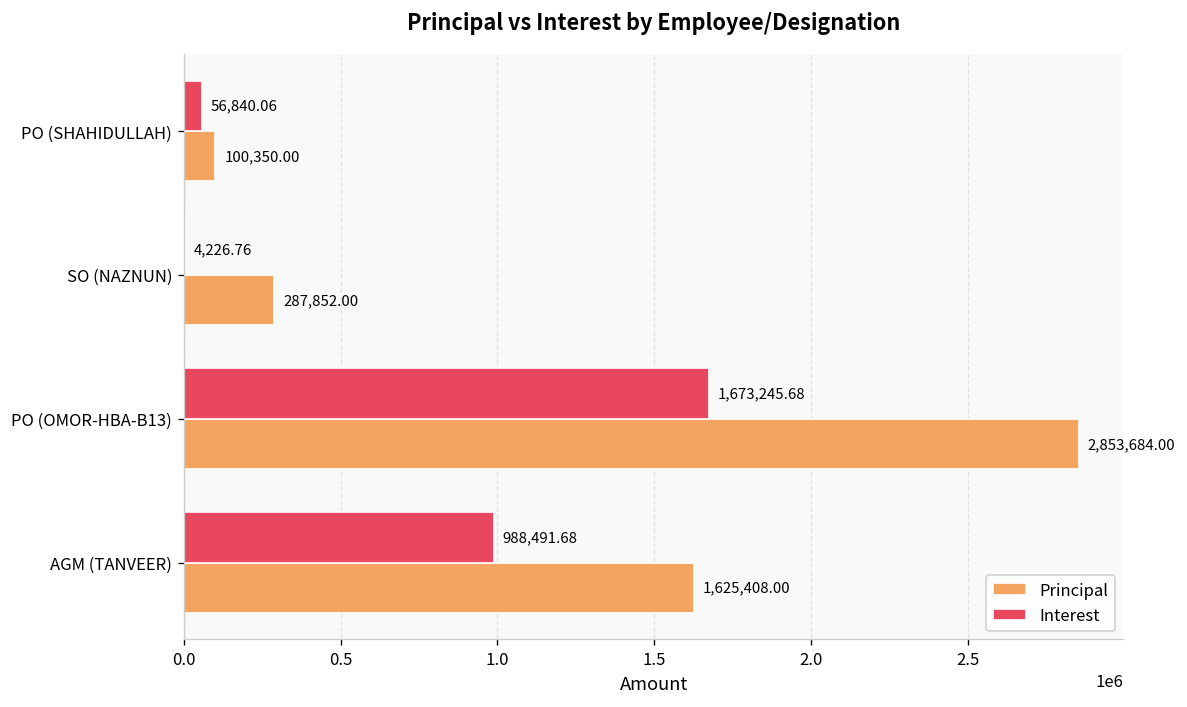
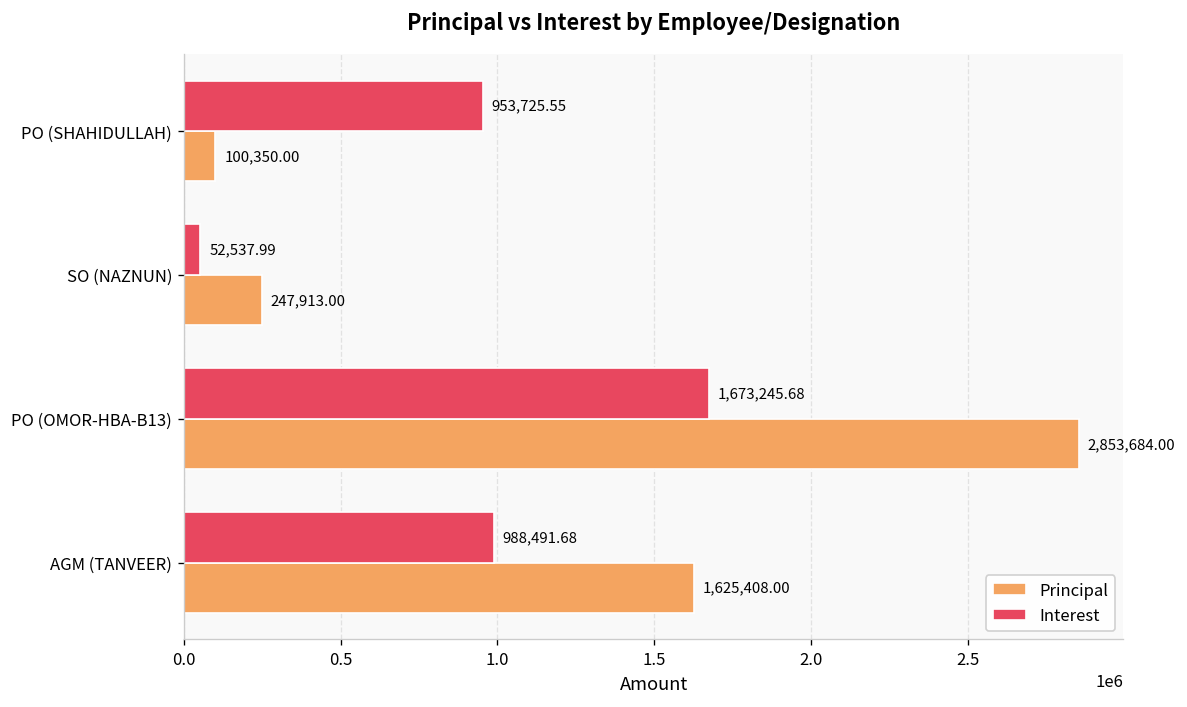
  {
    "Principal": {
      "PO (SHAHIDULLAH)": "100,350.00",
-     "SO (NAZNUN)": "287,852.00",
+     "SO (NAZNUN)": "247,913.00",
      "PO (OMOR-HBA-B13)": "2,853,684.00",
      "AGM (TANVEER)": "1,625,408.00"
    },
    "Interest": {
-     "PO (SHAHIDULLAH)": "56,840.06",
-     "SO (NAZNUN)": "4,226.76",
+     "PO (SHAHIDULLAH)": "953,725.55",
+     "SO (NAZNUN)": "52,537.99",
      "PO (OMOR-HBA-B13)": "1,673,245.68",
      "AGM (TANVEER)": "988,491.68"
    }
  }
